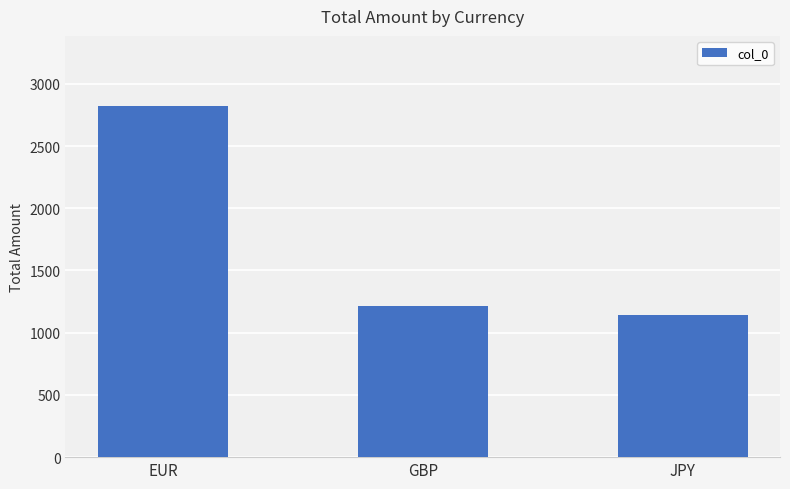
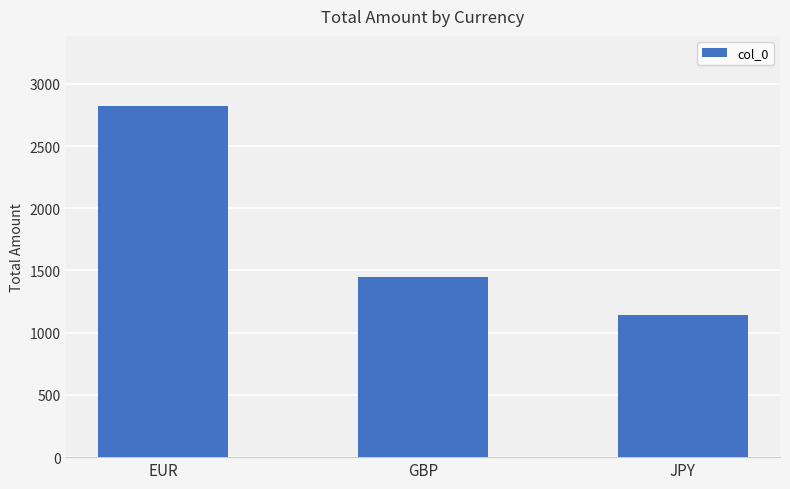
  {
    "EUR": 2820,
-   "GBP": 1220,
+   "GBP": 1450,
    "JPY": 1140
  }
